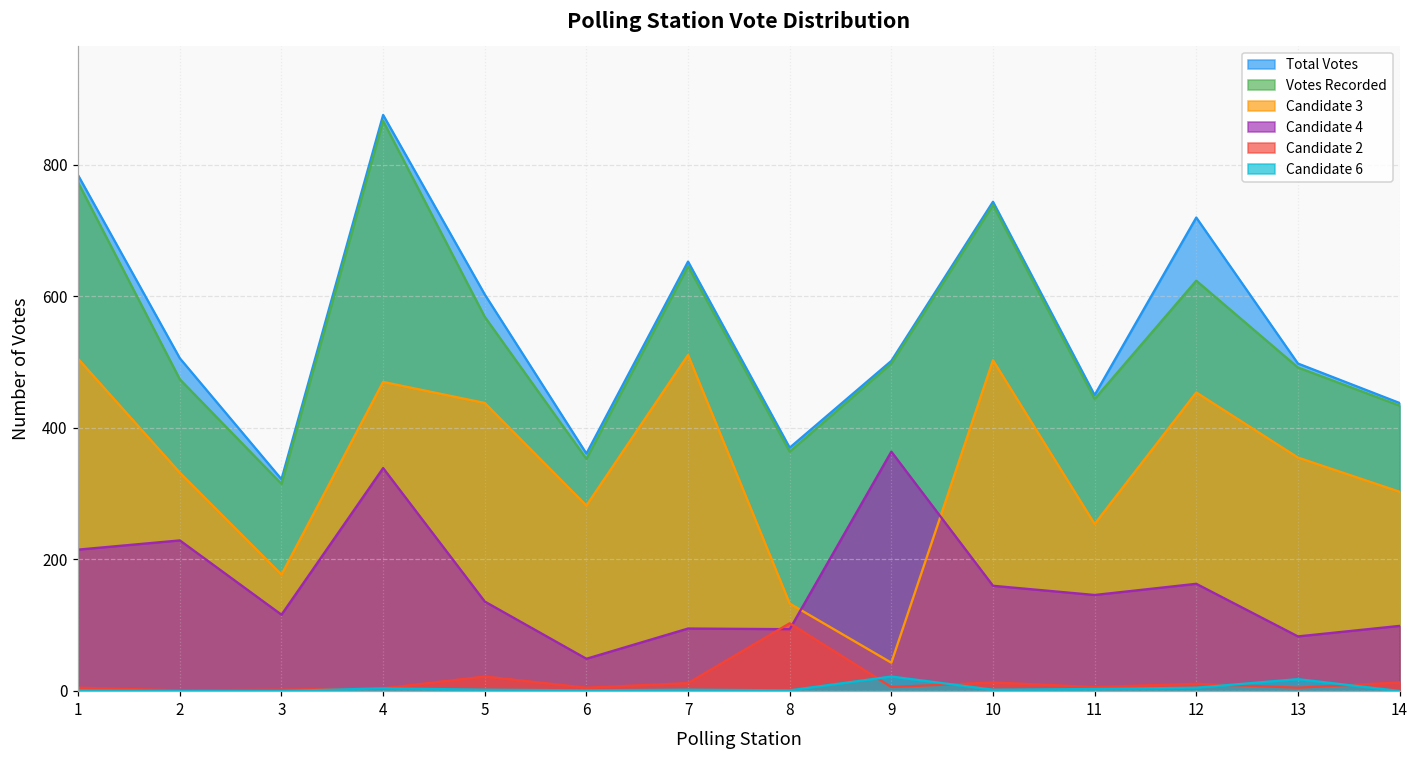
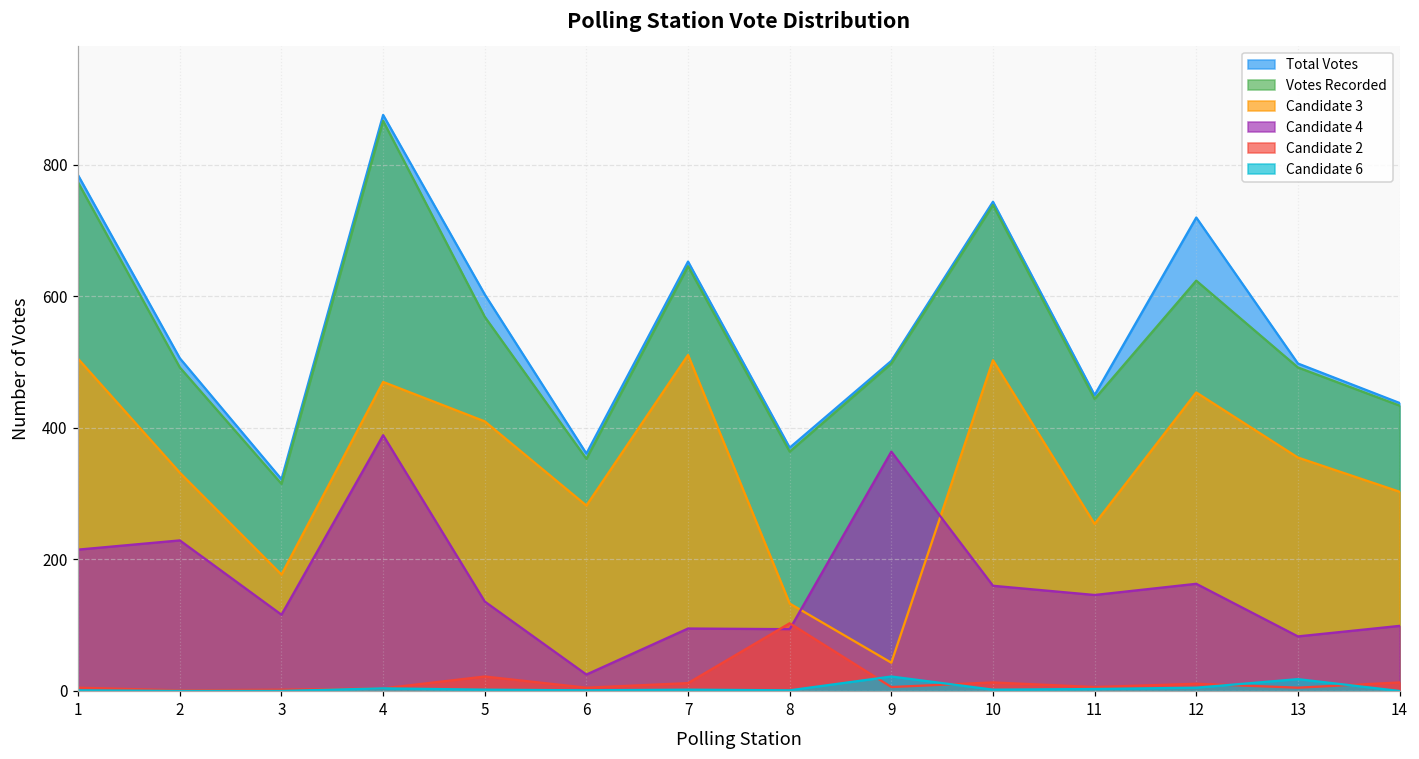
  {
    "Votes Recorded": {
      "1": 770,
-     "2": 470,
+     "2": 490,
      "3": 320,
      "4": 870,
      "5": 570,
      "6": 350,
      "7": 650,
      "8": 360,
      "10": 740,
      "11": 440,
      "12": 620,
      "13": 490
    },
    "Candidate 3": {
      "1": 510,
      "2": 330,
      "3": 180,
      "4": 470,
-     "5": 440,
+     "5": 410,
      "6": 280,
      "7": 510,
      "8": 130,
      "9": 40,
      "10": 500,
      "11": 250,
      "12": 450,
      "13": 360,
      "14": 300
    },
    "Candidate 4": {
      "1": 220,
      "2": 230,
      "3": 120,
-     "4": 340,
+     "4": 390,
      "5": 140,
-     "6": 50,
+     "6": 30,
      "7": 100,
      "8": 90,
      "9": 360,
      "10": 160,
      "11": 150,
      "12": 160,
      "13": 80,
      "14": 100
    },
    "Candidate 2": {
      "5": 20,
      "7": 10,
      "8": 100,
      "9": 10,
      "10": 10,
      "12": 10,
      "13": 10,
      "14": 10
    }
  }
